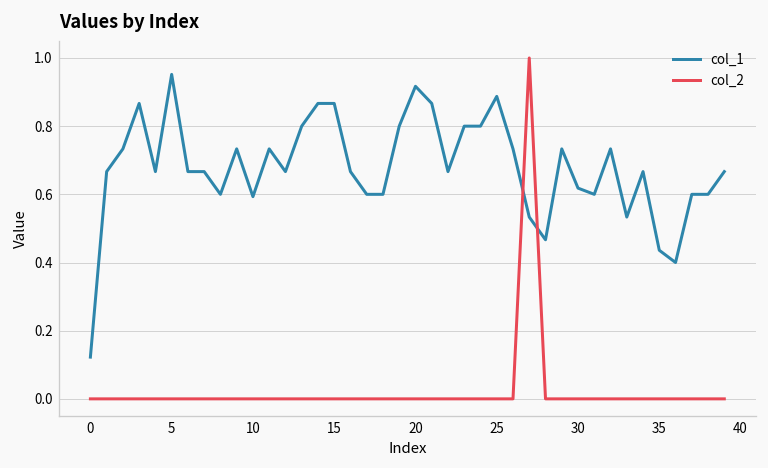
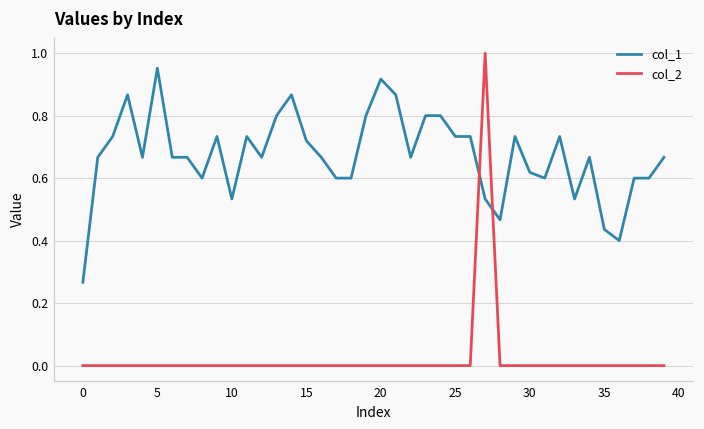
  {
    "col_1": {
-     "0": 0.12,
+     "0": 0.27,
      "5": 0.95,
-     "10": 0.59,
-     "15": 0.87,
+     "10": 0.53,
+     "15": 0.72,
      "20": 0.92,
-     "25": 0.89,
+     "25": 0.73,
      "30": 0.62,
      "35": 0.44
    },
    "col_2": {
      "0": 0.00,
      "5": 0.00,
      "10": 0.00,
      "15": 0.00,
      "20": 0.00,
      "25": 0.00,
      "30": 0.00,
      "35": 0.00
    }
  }
